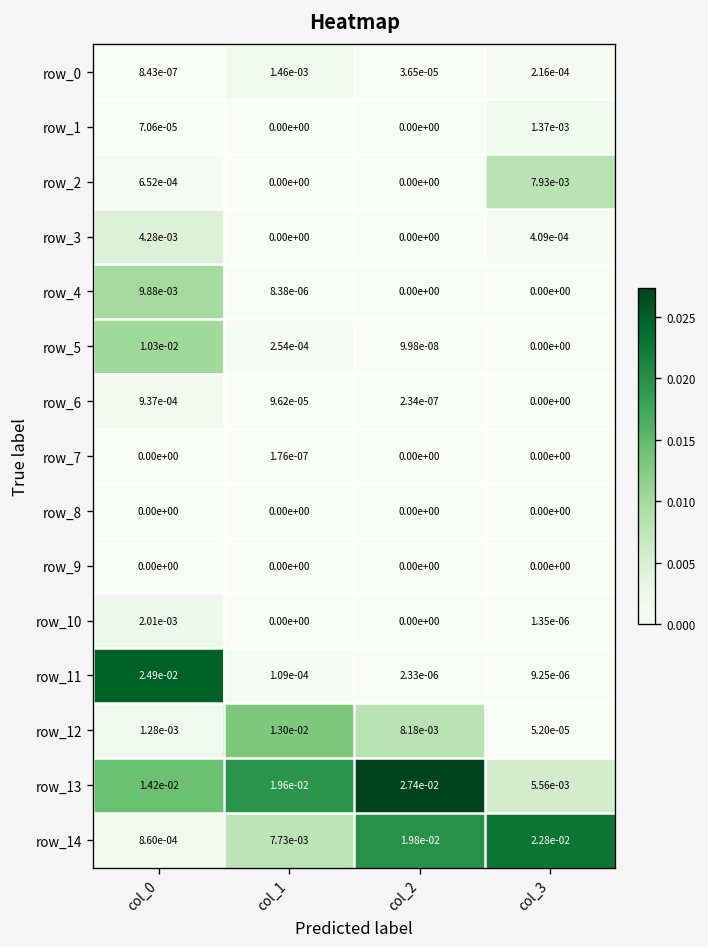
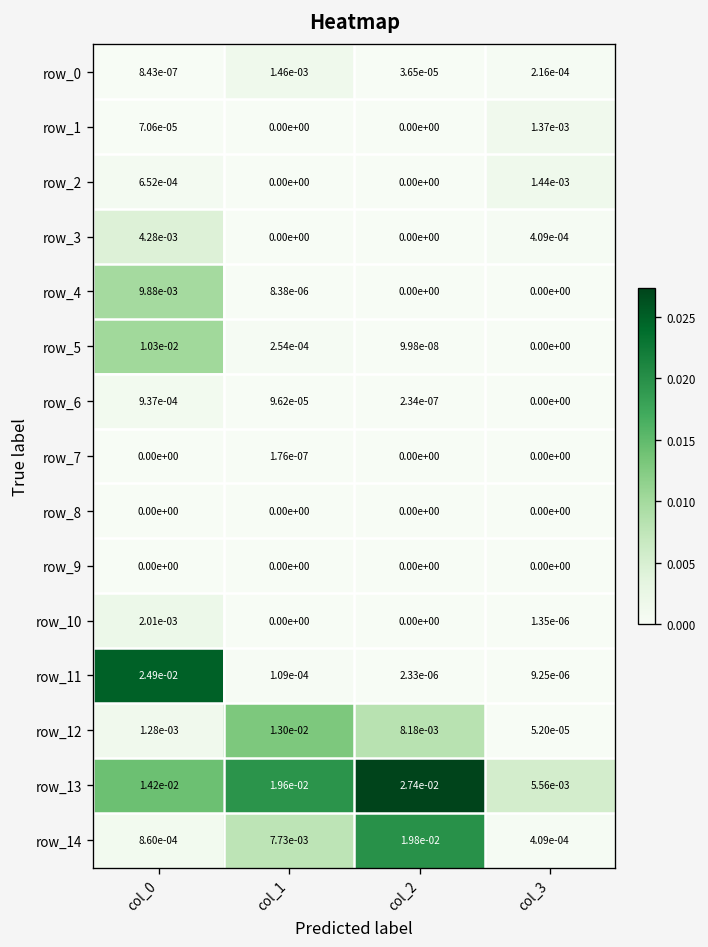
  {
    "row_0": {
      "col_0": "8.43e-07",
      "col_1": "1.46e-03",
      "col_2": "3.65e-05",
      "col_3": "2.16e-04"
    },
    "row_1": {
      "col_0": "7.06e-05",
      "col_1": "0.00e+00",
      "col_2": "0.00e+00",
      "col_3": "1.37e-03"
    },
    "row_2": {
      "col_0": "6.52e-04",
      "col_1": "0.00e+00",
      "col_2": "0.00e+00",
-     "col_3": "7.93e-03"
+     "col_3": "1.44e-03"
    },
    "row_3": {
      "col_0": "4.28e-03",
      "col_1": "0.00e+00",
      "col_2": "0.00e+00",
      "col_3": "4.09e-04"
    },
    "row_4": {
      "col_0": "9.88e-03",
      "col_1": "8.38e-06",
      "col_2": "0.00e+00",
      "col_3": "0.00e+00"
    },
    "row_5": {
      "col_0": "1.03e-02",
      "col_1": "2.54e-04",
      "col_2": "9.98e-08",
      "col_3": "0.00e+00"
    },
    "row_6": {
      "col_0": "9.37e-04",
      "col_1": "9.62e-05",
      "col_2": "2.34e-07",
      "col_3": "0.00e+00"
    },
    "row_7": {
      "col_0": "0.00e+00",
      "col_1": "1.76e-07",
      "col_2": "0.00e+00",
      "col_3": "0.00e+00"
    },
    "row_8": {
      "col_0": "0.00e+00",
      "col_1": "0.00e+00",
      "col_2": "0.00e+00",
      "col_3": "0.00e+00"
    },
    "row_9": {
      "col_0": "0.00e+00",
      "col_1": "0.00e+00",
      "col_2": "0.00e+00",
      "col_3": "0.00e+00"
    },
    "row_10": {
      "col_0": "2.01e-03",
      "col_1": "0.00e+00",
      "col_2": "0.00e+00",
      "col_3": "1.35e-06"
    },
    "row_11": {
      "col_0": "2.49e-02",
      "col_1": "1.09e-04",
      "col_2": "2.33e-06",
      "col_3": "9.25e-06"
    },
    "row_12": {
      "col_0": "1.28e-03",
      "col_1": "1.30e-02",
      "col_2": "8.18e-03",
      "col_3": "5.20e-05"
    },
    "row_13": {
      "col_0": "1.42e-02",
      "col_1": "1.96e-02",
      "col_2": "2.74e-02",
      "col_3": "5.56e-03"
    },
    "row_14": {
      "col_0": "8.60e-04",
      "col_1": "7.73e-03",
      "col_2": "1.98e-02",
-     "col_3": "2.28e-02"
+     "col_3": "4.09e-04"
    }
  }
